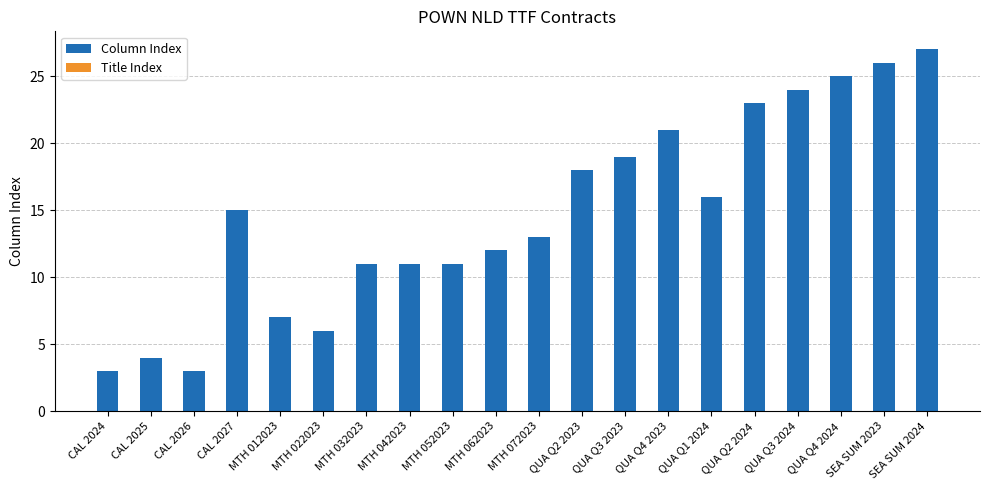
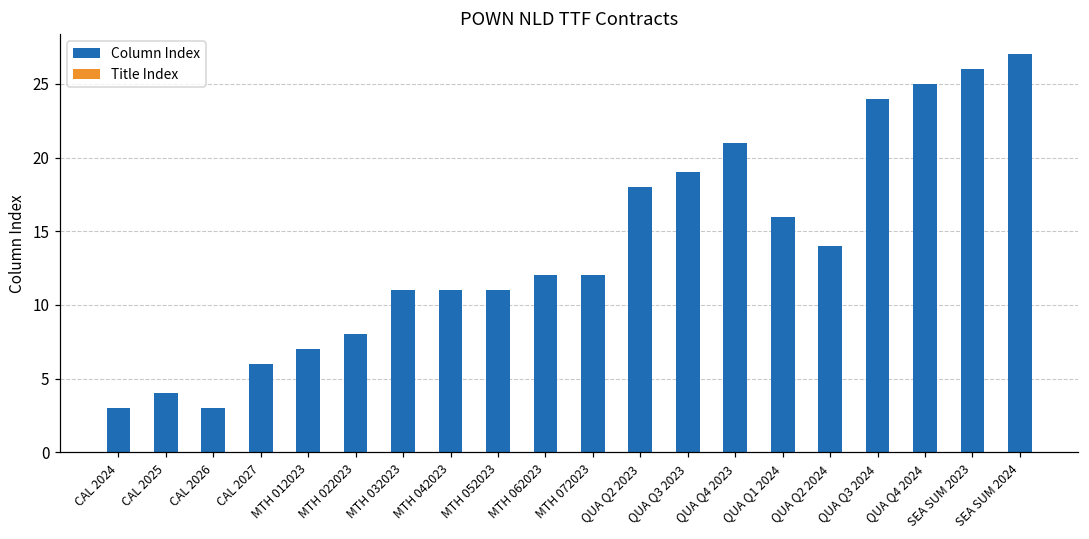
  {
    "Column Index": {
      "CAL 2024": 3,
      "CAL 2025": 4,
      "CAL 2026": 3,
-     "CAL 2027": 15,
+     "CAL 2027": 6,
      "MTH 012023": 7,
-     "MTH 022023": 6,
+     "MTH 022023": 8,
      "MTH 032023": 11,
      "MTH 042023": 11,
      "MTH 052023": 11,
      "MTH 062023": 12,
-     "MTH 072023": 13,
+     "MTH 072023": 12,
      "QUA Q2 2023": 18,
      "QUA Q3 2023": 19,
      "QUA Q4 2023": 21,
      "QUA Q1 2024": 16,
-     "QUA Q2 2024": 23,
+     "QUA Q2 2024": 14,
      "QUA Q3 2024": 24,
      "QUA Q4 2024": 25,
      "SEA SUM 2023": 26,
      "SEA SUM 2024": 27
    },
    "Title Index": {
      "CAL 2024": 0,
      "CAL 2025": 0,
      "CAL 2026": 0,
      "CAL 2027": 0,
      "MTH 012023": 0,
      "MTH 022023": 0,
      "MTH 032023": 0,
      "MTH 042023": 0,
      "MTH 052023": 0,
      "MTH 062023": 0,
      "MTH 072023": 0,
      "QUA Q2 2023": 0,
      "QUA Q3 2023": 0,
      "QUA Q4 2023": 0,
      "QUA Q1 2024": 0,
      "QUA Q2 2024": 0,
      "QUA Q3 2024": 0,
      "QUA Q4 2024": 0,
      "SEA SUM 2023": 0,
      "SEA SUM 2024": 0
    }
  }
